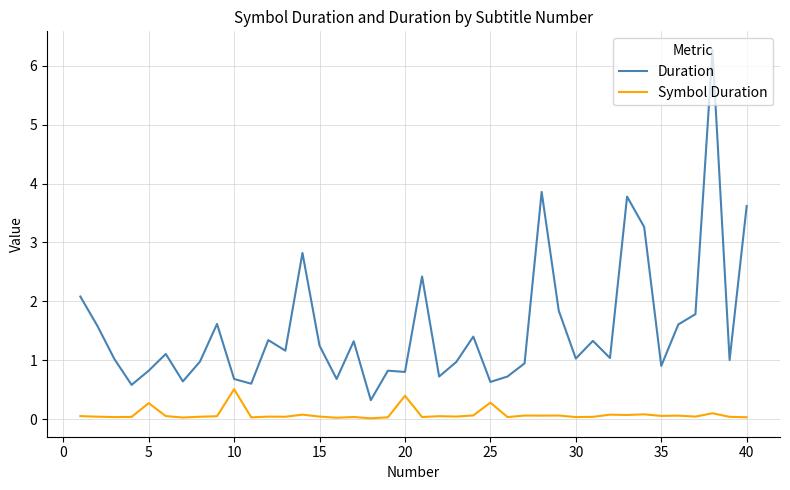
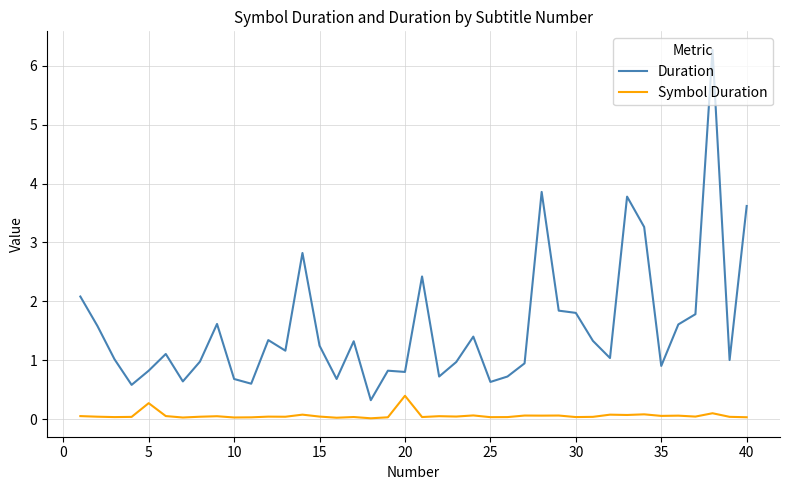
  {
    "Duration": {
      "5": 0.8,
      "10": 0.7,
      "15": 1.2,
      "20": 0.8,
      "25": 0.6,
-     "30": 1.0,
+     "30": 1.8,
      "35": 0.9,
      "40": 3.6
    },
    "Symbol Duration": {
      "5": 0.3,
-     "10": 0.5,
+     "10": 0.0,
      "15": 0.0,
      "20": 0.4,
-     "25": 0.3,
+     "25": 0.0,
      "30": 0.0,
      "35": 0.1,
      "40": 0.0
    }
  }
